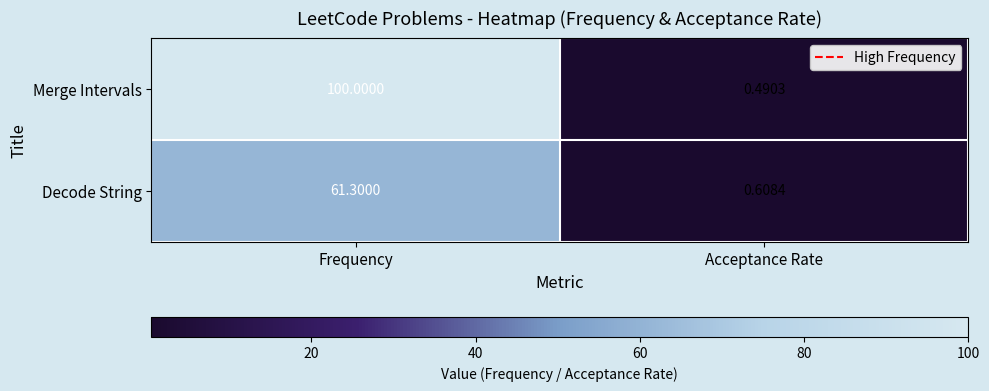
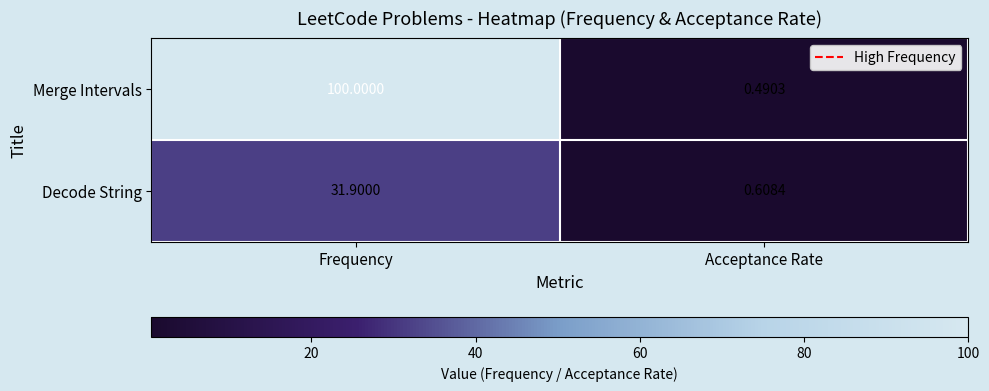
  {
    "Decode String": {
-     "Frequency": 61.3000
+     "Frequency": 31.9000
    }
  }
